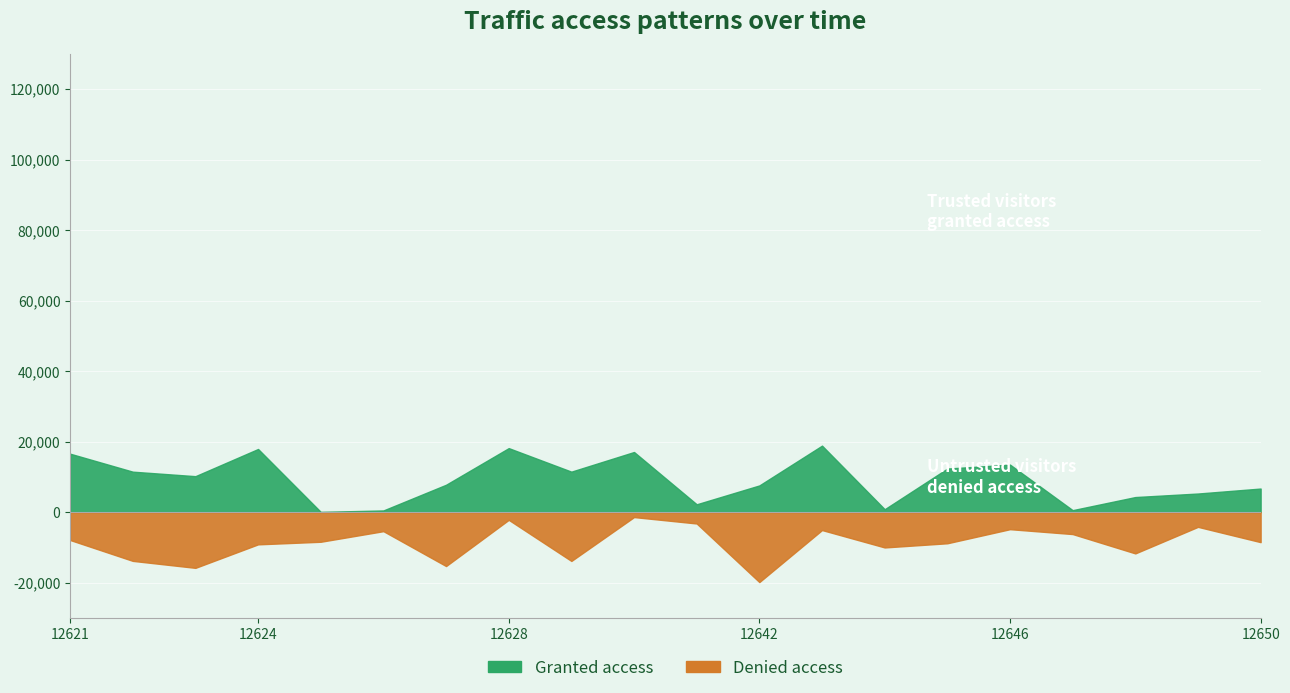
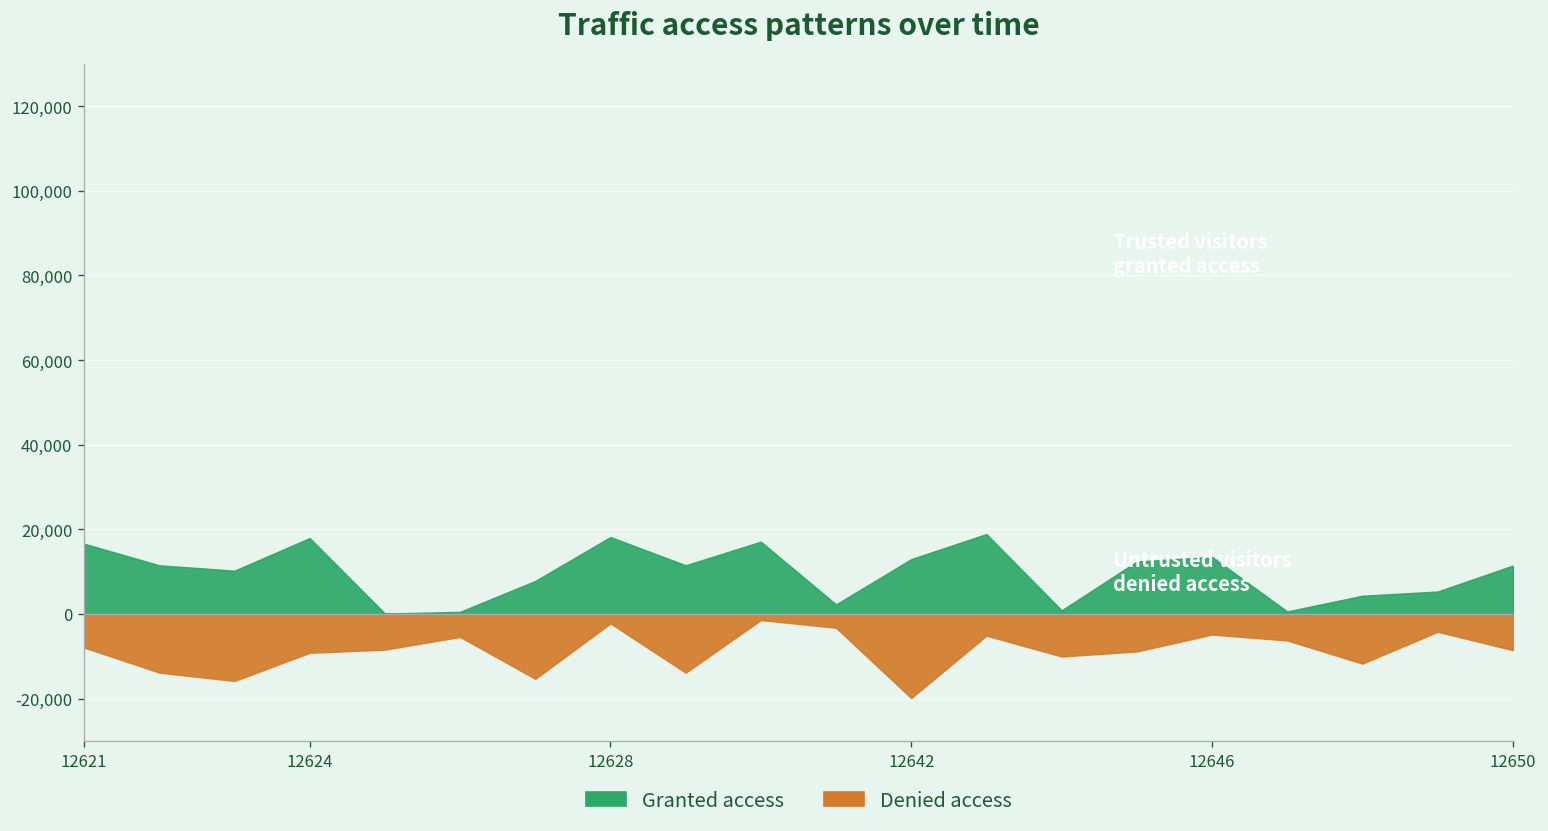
  {
    "Granted access": {
      "12621": "17,000",
      "12624": "18,000",
      "12628": "18,000",
-     "12642": "8,000",
+     "12642": "13,000",
      "12646": "13,000",
-     "12650": "7,000"
+     "12650": "11,000"
    }
  }
